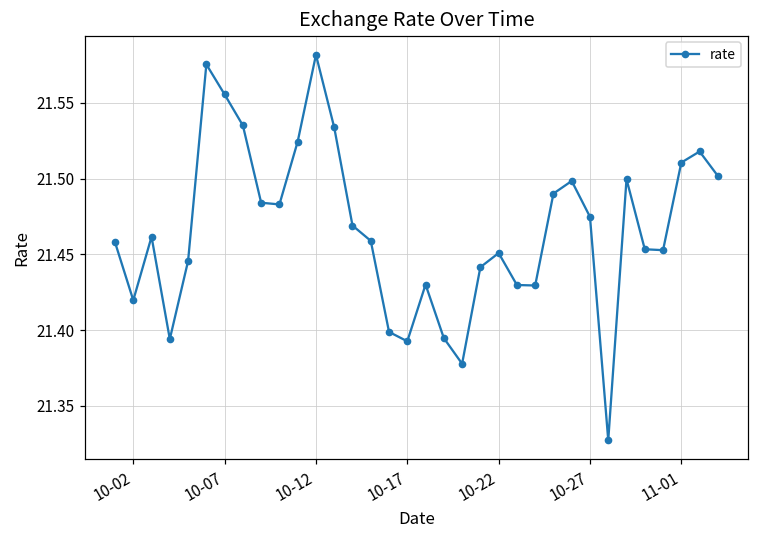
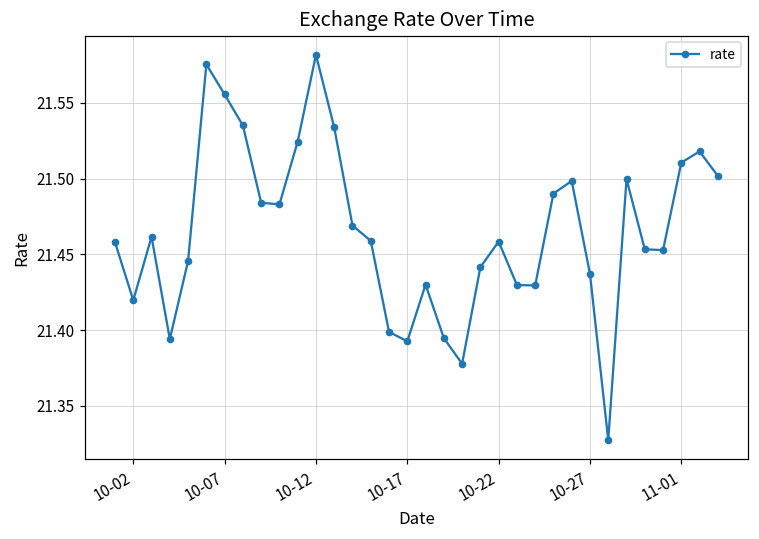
  {
    "10-02": 21.420,
    "10-07": 21.556,
    "10-12": 21.582,
    "10-17": 21.393,
-   "10-22": 21.451,
-   "10-27": 21.475,
+   "10-22": 21.458,
+   "10-27": 21.437,
    "11-01": 21.511
  }
